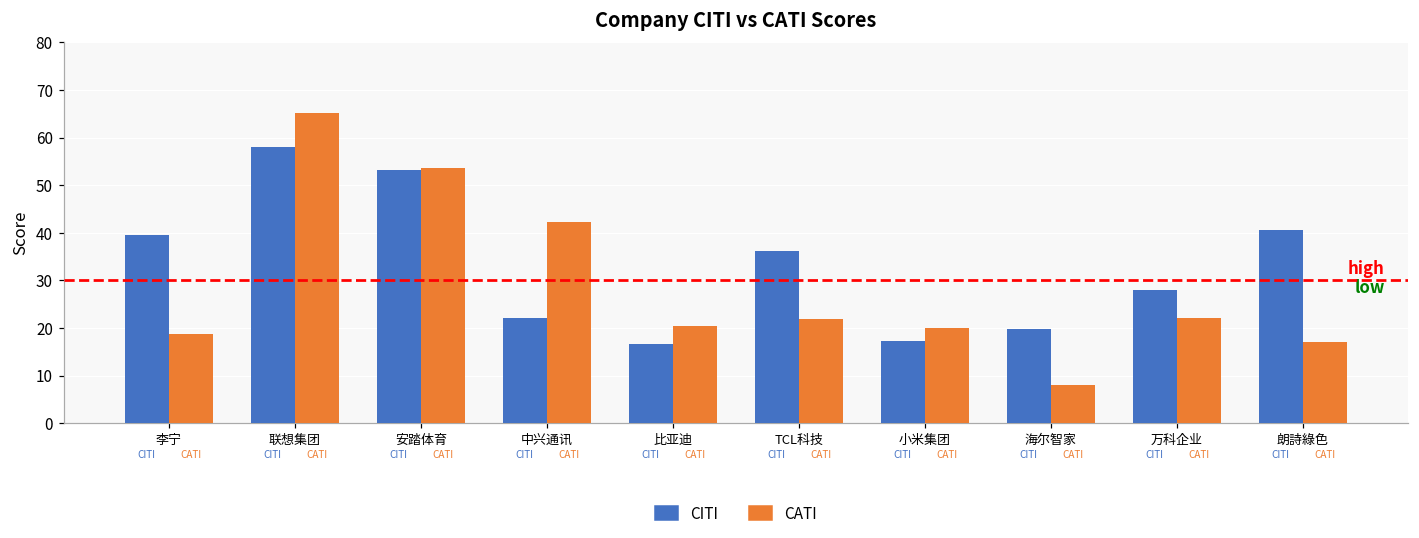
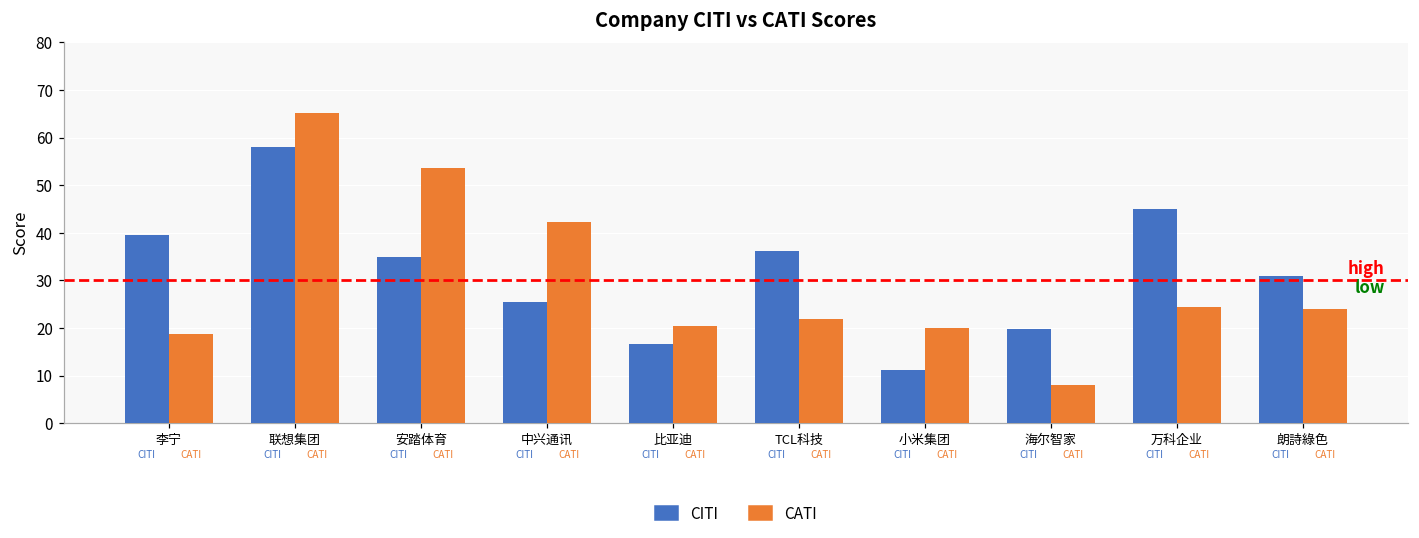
  {
    "CITI": {
      "李宁": 39,
      "联想集团": 58,
-     "安踏体育": 53,
-     "中兴通讯": 22,
+     "安踏体育": 35,
+     "中兴通讯": 25,
      "比亚迪": 17,
      "TCL科技": 36,
-     "小米集团": 17,
+     "小米集团": 11,
      "海尔智家": 20,
-     "万科企业": 28,
-     "朗詩綠色": 41
+     "万科企业": 45,
+     "朗詩綠色": 31
    },
    "CATI": {
      "李宁": 19,
      "联想集团": 65,
      "安踏体育": 54,
      "中兴通讯": 42,
      "比亚迪": 20,
      "TCL科技": 22,
      "小米集团": 20,
      "海尔智家": 8,
-     "万科企业": 22,
-     "朗詩綠色": 17
+     "万科企业": 25,
+     "朗詩綠色": 24
    }
  }
